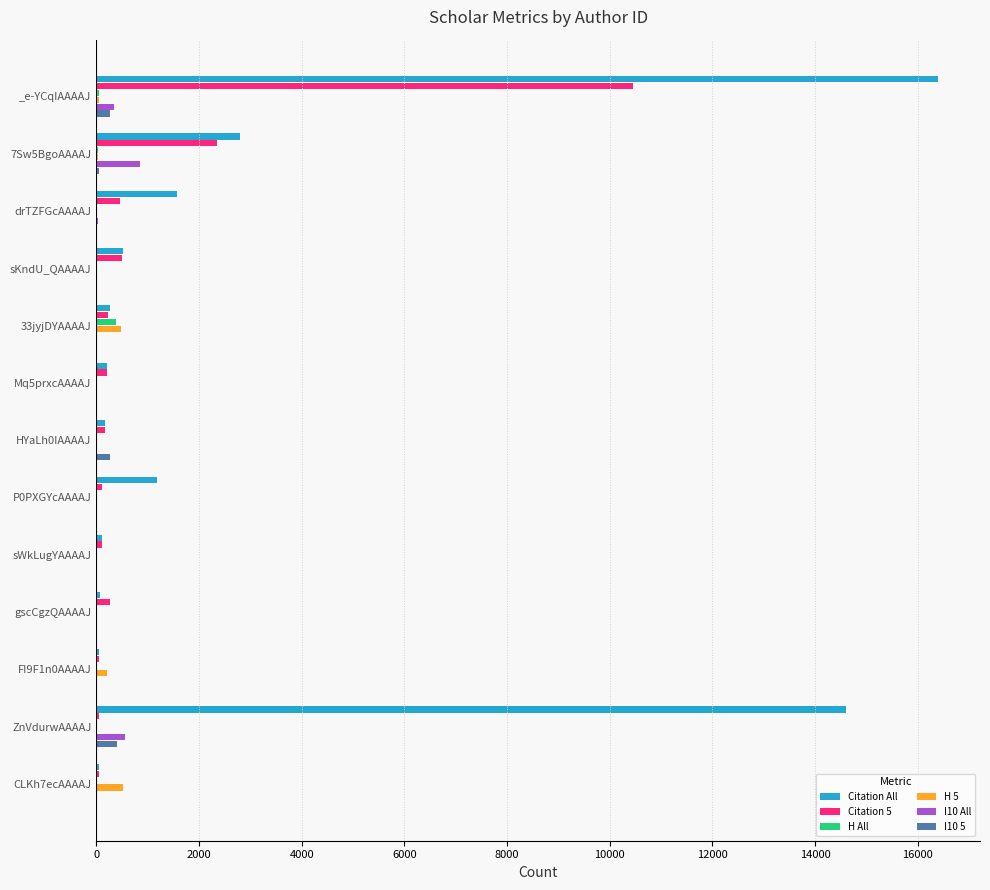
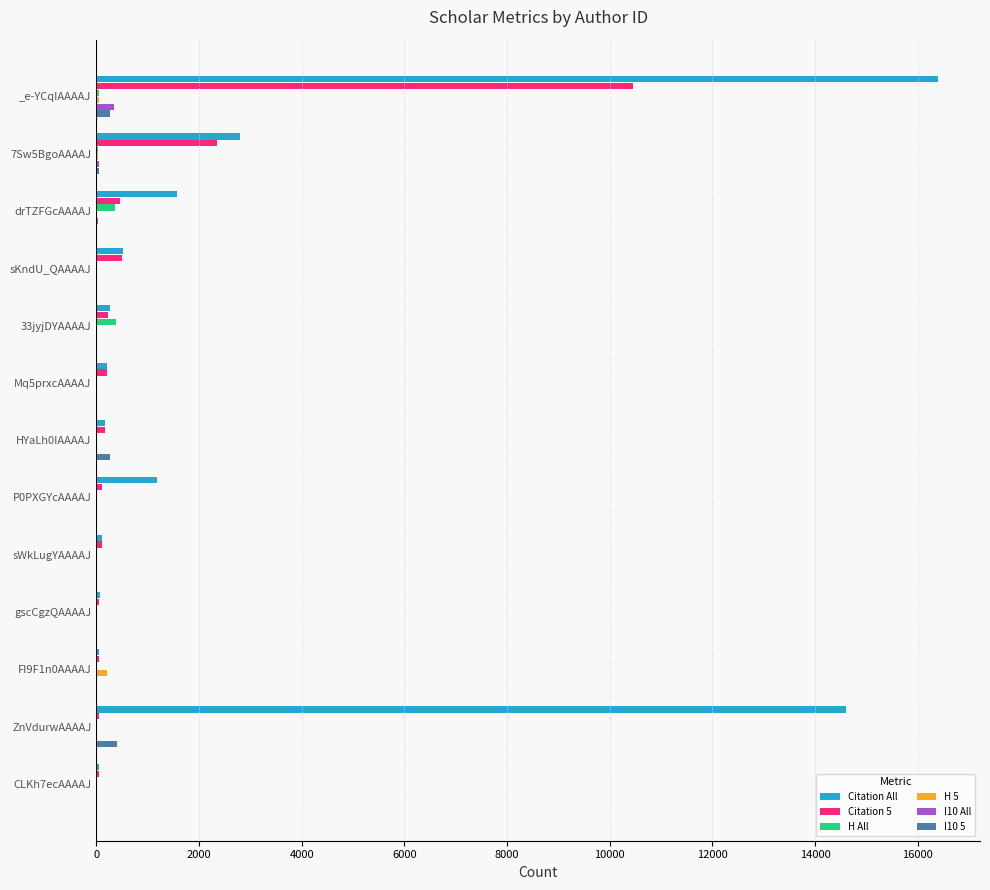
  {
    "Citation All": {
      "_e-YCqIAAAAJ": 16400,
      "7Sw5BgoAAAAJ": 2800,
      "drTZFGcAAAAJ": 1600,
      "sKndU_QAAAAJ": 500,
      "33jyjDYAAAAJ": 300,
      "Mq5prxcAAAAJ": 200,
      "HYaLh0IAAAAJ": 200,
      "P0PXGYcAAAAJ": 1200,
      "sWkLugYAAAAJ": 100,
      "gscCgzQAAAAJ": 100,
      "FI9F1n0AAAAJ": 100,
      "ZnVdurwAAAAJ": 14600,
      "CLKh7ecAAAAJ": 100
    },
    "Citation 5": {
      "_e-YCqIAAAAJ": 10500,
      "7Sw5BgoAAAAJ": 2400,
      "drTZFGcAAAAJ": 500,
      "sKndU_QAAAAJ": 500,
      "33jyjDYAAAAJ": 200,
      "Mq5prxcAAAAJ": 200,
      "HYaLh0IAAAAJ": 200,
      "P0PXGYcAAAAJ": 100,
      "sWkLugYAAAAJ": 100,
-     "gscCgzQAAAAJ": 300,
+     "gscCgzQAAAAJ": 0,
      "FI9F1n0AAAAJ": 100,
      "ZnVdurwAAAAJ": 100
    },
    "H All": {
      "_e-YCqIAAAAJ": 100,
-     "drTZFGcAAAAJ": 0,
+     "drTZFGcAAAAJ": 400,
      "33jyjDYAAAAJ": 400
    },
    "H 5": {
-     "33jyjDYAAAAJ": 500,
+     "33jyjDYAAAAJ": 0,
      "FI9F1n0AAAAJ": 200,
-     "CLKh7ecAAAAJ": 500
+     "CLKh7ecAAAAJ": 0
    },
    "I10 All": {
      "_e-YCqIAAAAJ": 300,
-     "7Sw5BgoAAAAJ": 900,
-     "ZnVdurwAAAAJ": 600
+     "7Sw5BgoAAAAJ": 100,
+     "ZnVdurwAAAAJ": 0
    },
    "I10 5": {
      "_e-YCqIAAAAJ": 300,
      "7Sw5BgoAAAAJ": 100,
      "HYaLh0IAAAAJ": 300,
      "ZnVdurwAAAAJ": 400
    }
  }
